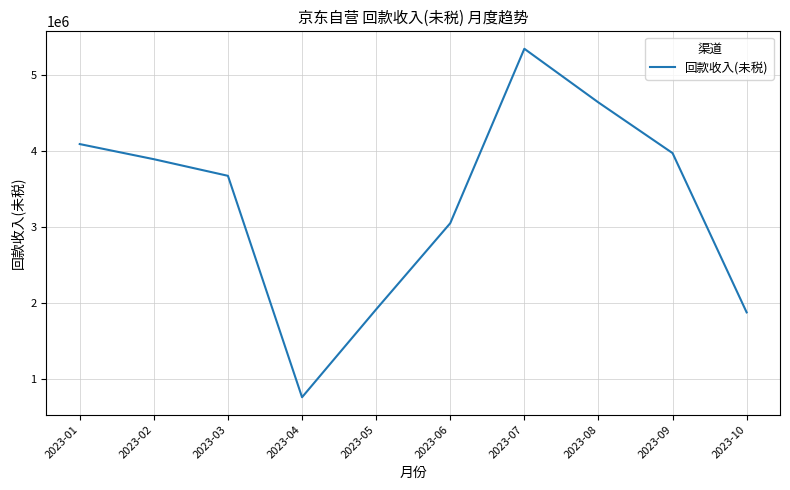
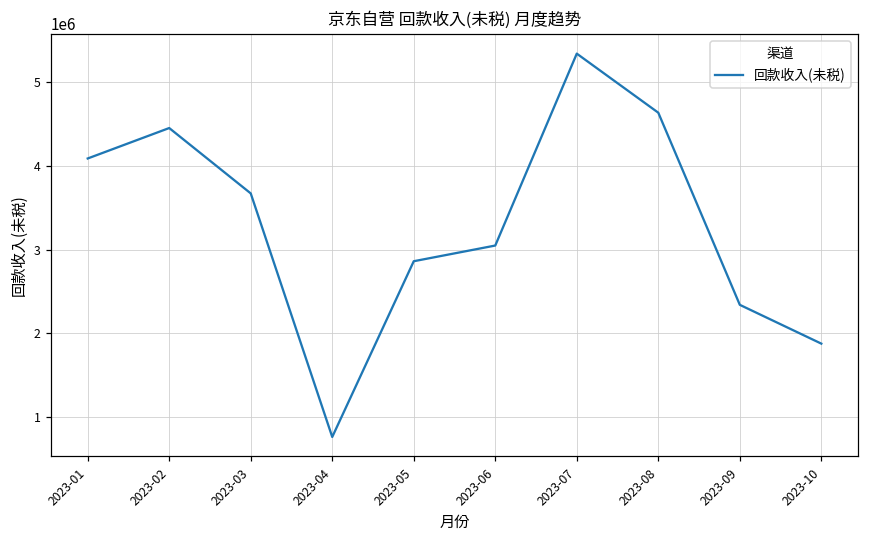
  {
    "2023-01": 4100000,
-   "2023-02": 3900000,
+   "2023-02": 4500000,
    "2023-03": 3700000,
    "2023-04": 800000,
-   "2023-05": 1900000,
+   "2023-05": 2900000,
    "2023-06": 3000000,
    "2023-07": 5300000,
    "2023-08": 4600000,
-   "2023-09": 4000000,
+   "2023-09": 2300000,
    "2023-10": 1900000
  }
